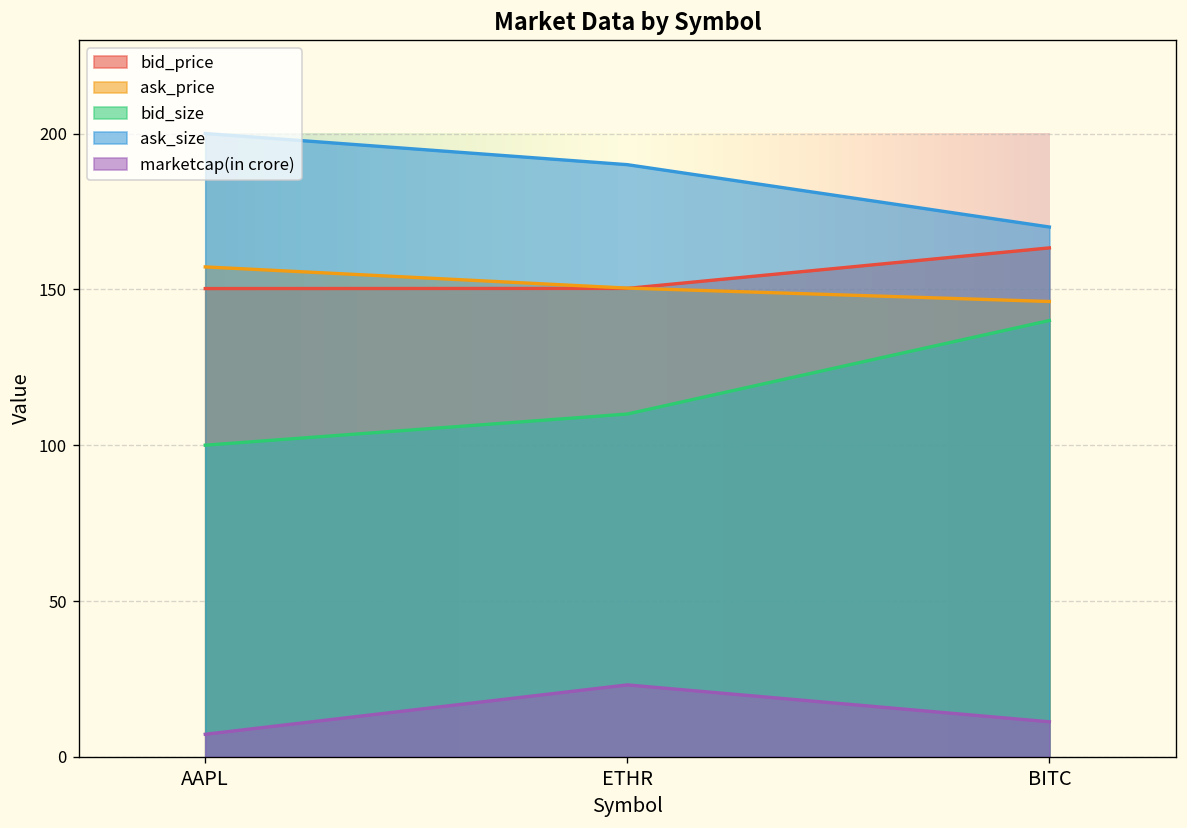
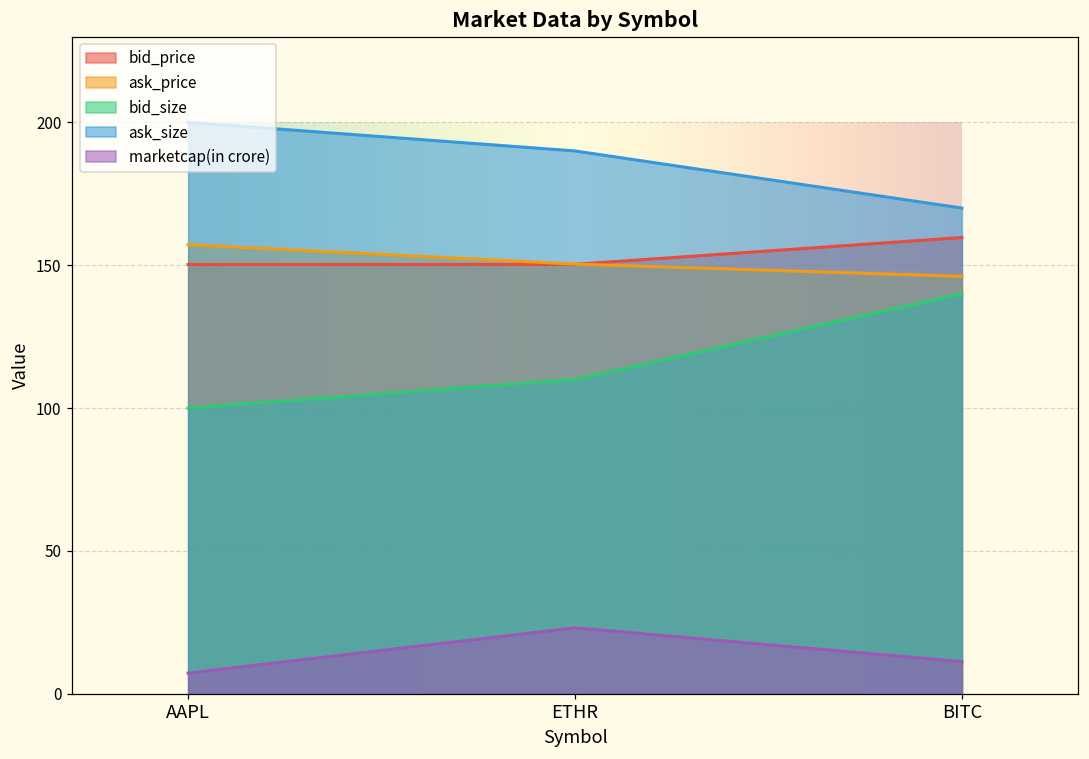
  {
    "bid_price": {
      "AAPL": 150,
-     "BITC": 163
+     "BITC": 160
    },
    "ask_price": {
      "AAPL": 157,
      "BITC": 146
    },
    "bid_size": {
      "AAPL": 100,
      "ETHR": 110,
      "BITC": 140
    },
    "ask_size": {
      "ETHR": 190,
      "BITC": 170
    },
    "marketcap(in crore)": {
      "AAPL": 7,
      "ETHR": 23,
      "BITC": 11
    }
  }
